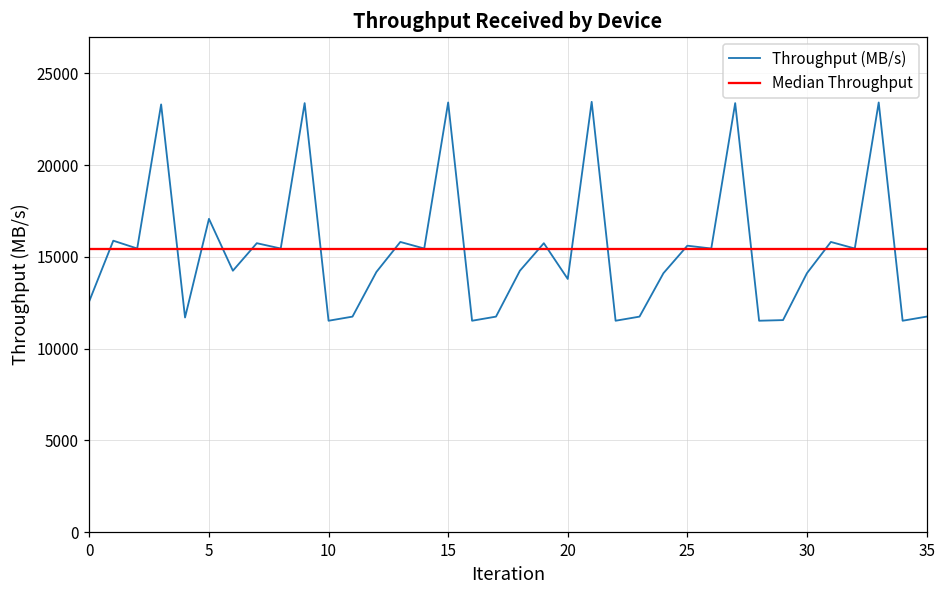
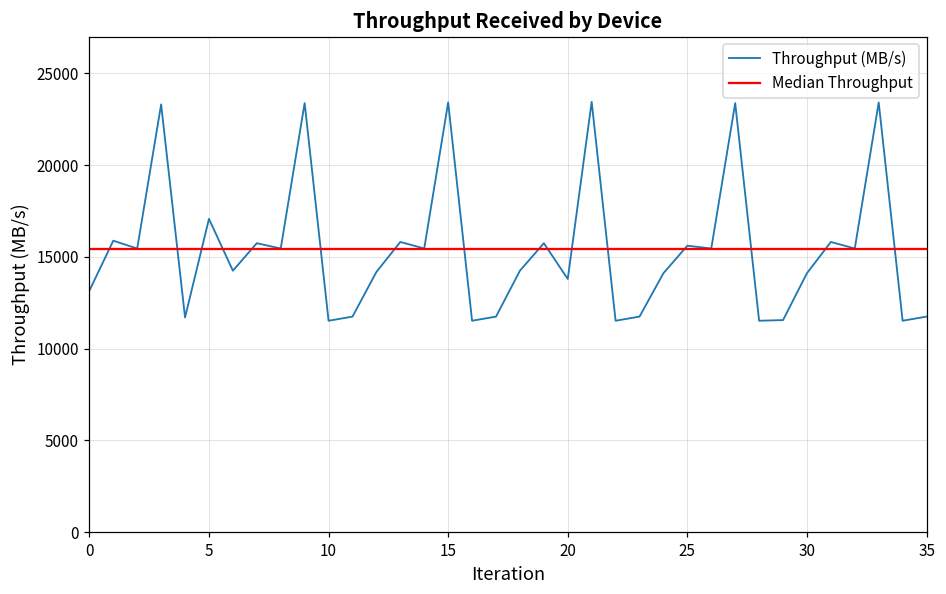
  {
-   "0": 12600,
+   "0": 13200,
    "5": 17100,
    "10": 11500,
    "15": 23400,
    "20": 13800,
    "25": 15600,
    "30": 14100,
    "35": 11700
  }
